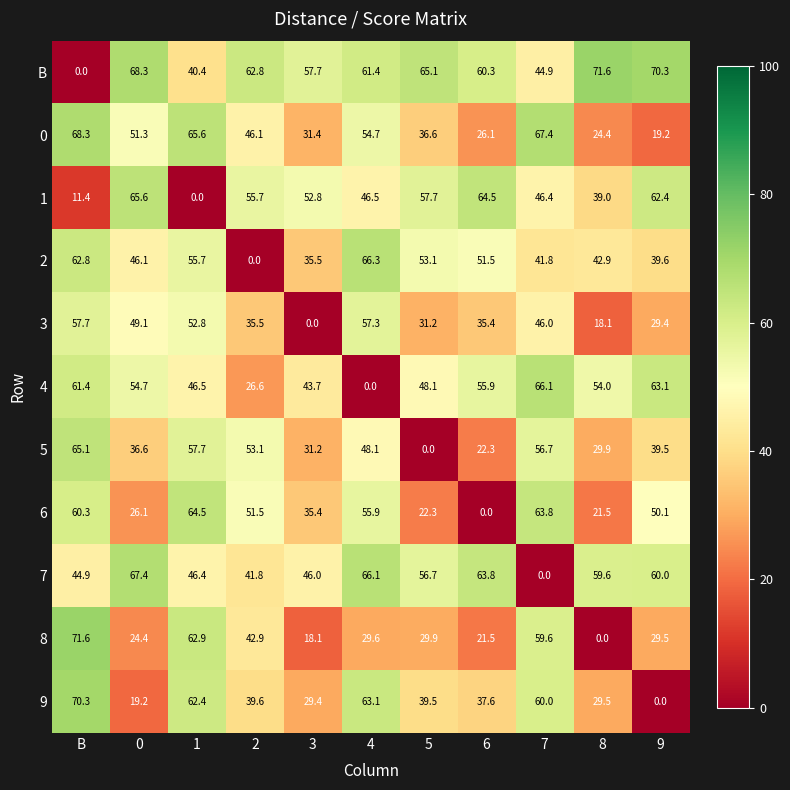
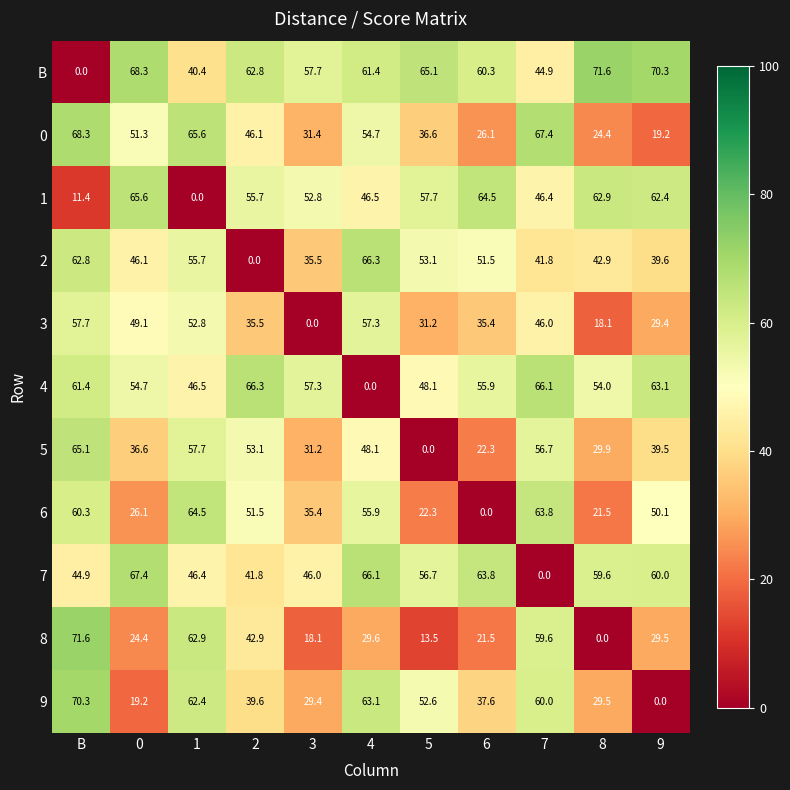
  {
    "B": {
      "B": 0.0,
      "0": 68.3,
      "1": 40.4,
      "2": 62.8,
      "3": 57.7,
      "4": 61.4,
      "5": 65.1,
      "6": 60.3,
      "7": 44.9,
      "8": 71.6,
      "9": 70.3
    },
    "0": {
      "B": 68.3,
      "0": 51.3,
      "1": 65.6,
      "2": 46.1,
      "3": 31.4,
      "4": 54.7,
      "5": 36.6,
      "6": 26.1,
      "7": 67.4,
      "8": 24.4,
      "9": 19.2
    },
    "1": {
      "B": 11.4,
      "0": 65.6,
      "1": 0.0,
      "2": 55.7,
      "3": 52.8,
      "4": 46.5,
      "5": 57.7,
      "6": 64.5,
      "7": 46.4,
-     "8": 39.0,
+     "8": 62.9,
      "9": 62.4
    },
    "2": {
      "B": 62.8,
      "0": 46.1,
      "1": 55.7,
      "2": 0.0,
      "3": 35.5,
      "4": 66.3,
      "5": 53.1,
      "6": 51.5,
      "7": 41.8,
      "8": 42.9,
      "9": 39.6
    },
    "3": {
      "B": 57.7,
      "0": 49.1,
      "1": 52.8,
      "2": 35.5,
      "3": 0.0,
      "4": 57.3,
      "5": 31.2,
      "6": 35.4,
      "7": 46.0,
      "8": 18.1,
      "9": 29.4
    },
    "4": {
      "B": 61.4,
      "0": 54.7,
      "1": 46.5,
-     "2": 26.6,
-     "3": 43.7,
+     "2": 66.3,
+     "3": 57.3,
      "4": 0.0,
      "5": 48.1,
      "6": 55.9,
      "7": 66.1,
      "8": 54.0,
      "9": 63.1
    },
    "5": {
      "B": 65.1,
      "0": 36.6,
      "1": 57.7,
      "2": 53.1,
      "3": 31.2,
      "4": 48.1,
      "5": 0.0,
      "6": 22.3,
      "7": 56.7,
      "8": 29.9,
      "9": 39.5
    },
    "6": {
      "B": 60.3,
      "0": 26.1,
      "1": 64.5,
      "2": 51.5,
      "3": 35.4,
      "4": 55.9,
      "5": 22.3,
      "6": 0.0,
      "7": 63.8,
      "8": 21.5,
      "9": 50.1
    },
    "7": {
      "B": 44.9,
      "0": 67.4,
      "1": 46.4,
      "2": 41.8,
      "3": 46.0,
      "4": 66.1,
      "5": 56.7,
      "6": 63.8,
      "7": 0.0,
      "8": 59.6,
      "9": 60.0
    },
    "8": {
      "B": 71.6,
      "0": 24.4,
      "1": 62.9,
      "2": 42.9,
      "3": 18.1,
      "4": 29.6,
-     "5": 29.9,
+     "5": 13.5,
      "6": 21.5,
      "7": 59.6,
      "8": 0.0,
      "9": 29.5
    },
    "9": {
      "B": 70.3,
      "0": 19.2,
      "1": 62.4,
      "2": 39.6,
      "3": 29.4,
      "4": 63.1,
-     "5": 39.5,
+     "5": 52.6,
      "6": 37.6,
      "7": 60.0,
      "8": 29.5,
      "9": 0.0
    }
  }
